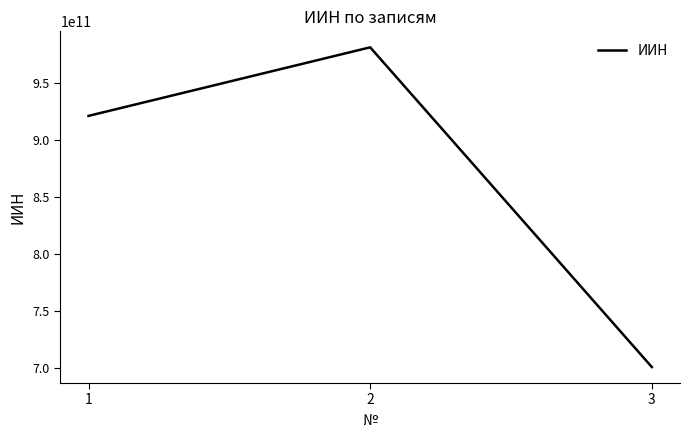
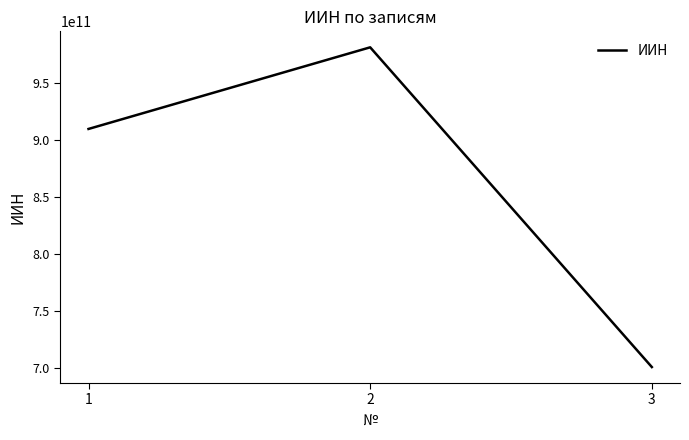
  {
-   "1": 921000000000,
+   "1": 909000000000,
    "2": 981000000000,
    "3": 701000000000
  }
